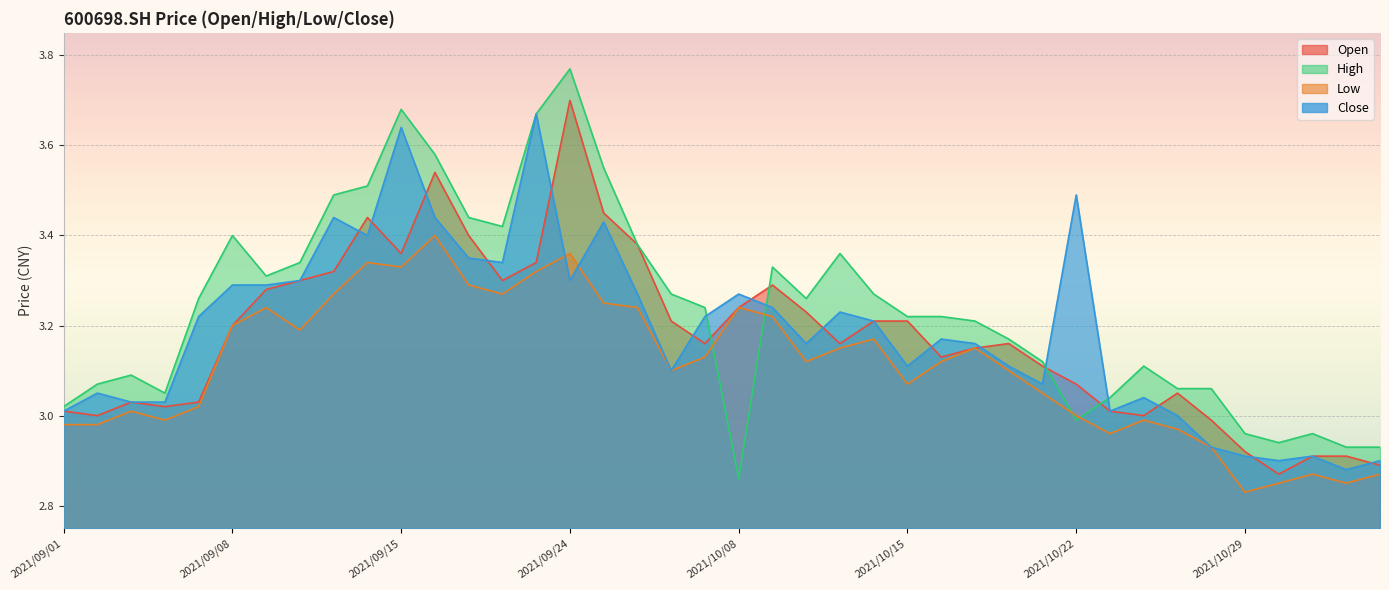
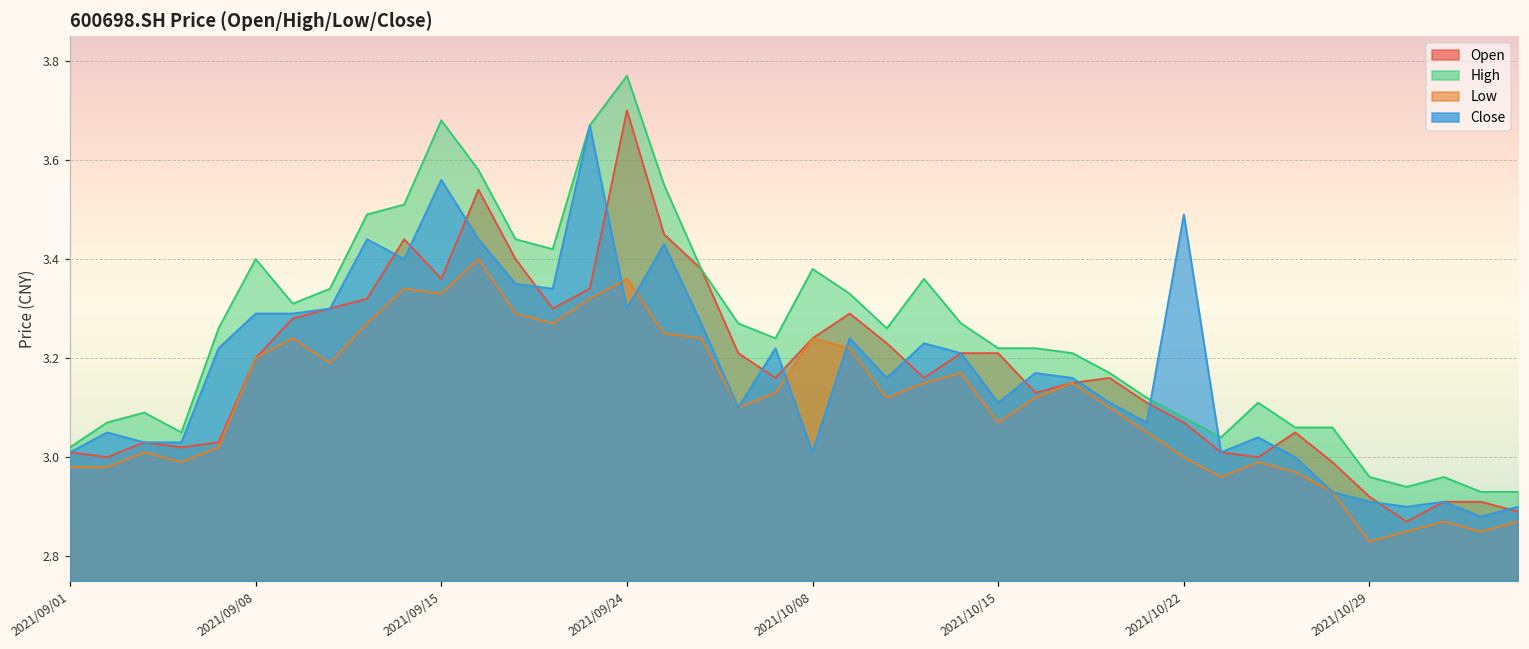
  {
    "High": {
      "2021/09/01": 3.02,
      "2021/09/08": 3.40,
      "2021/09/15": 3.68,
      "2021/09/24": 3.77,
-     "2021/10/08": 2.86,
+     "2021/10/08": 3.38,
      "2021/10/15": 3.22,
-     "2021/10/22": 2.99,
+     "2021/10/22": 3.08,
      "2021/10/29": 2.96
    },
    "Close": {
      "2021/09/08": 3.29,
-     "2021/09/15": 3.64,
+     "2021/09/15": 3.56,
      "2021/09/24": 3.30,
-     "2021/10/08": 3.27,
+     "2021/10/08": 3.01,
      "2021/10/15": 3.11,
      "2021/10/22": 3.49,
      "2021/10/29": 2.91
    }
  }
